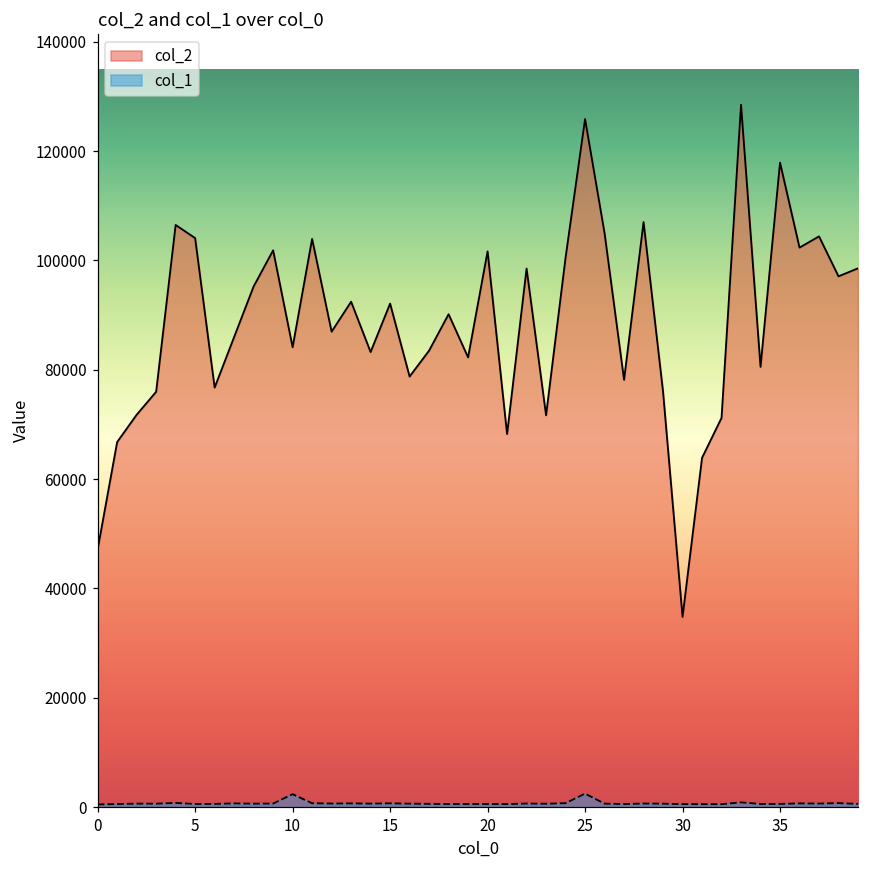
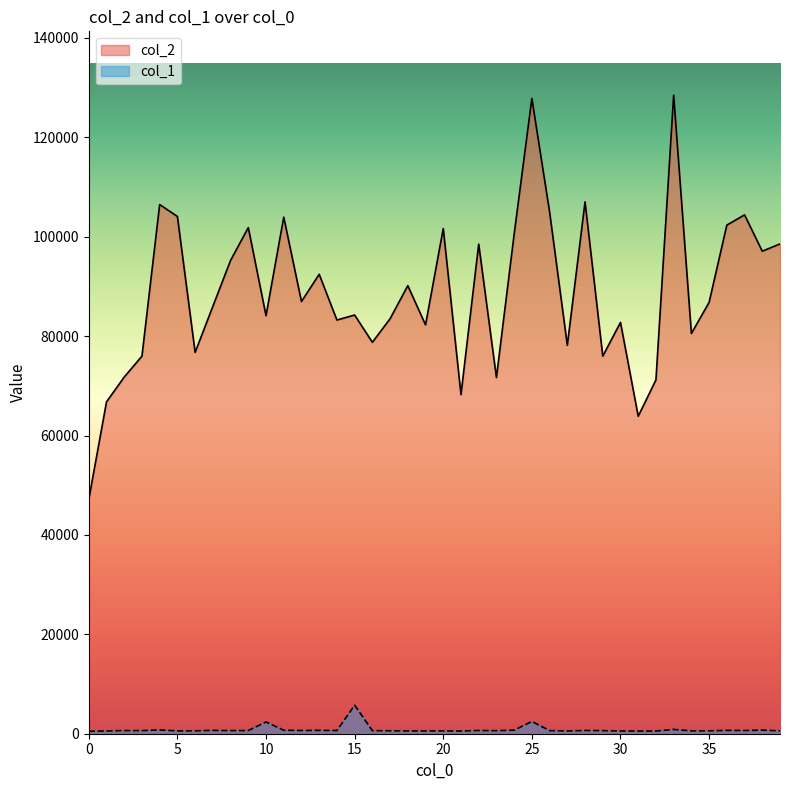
  {
    "col_2": {
      "0": 47000,
      "5": 104000,
      "10": 84000,
-     "15": 92000,
+     "15": 84000,
      "20": 102000,
-     "25": 126000,
-     "30": 35000,
-     "35": 118000
+     "25": 128000,
+     "30": 83000,
+     "35": 87000
    },
    "col_1": {
      "0": 0,
      "5": 1000,
      "10": 2000,
-     "15": 1000,
+     "15": 6000,
      "20": 1000,
      "25": 2000,
      "30": 1000,
      "35": 1000
    }
  }
